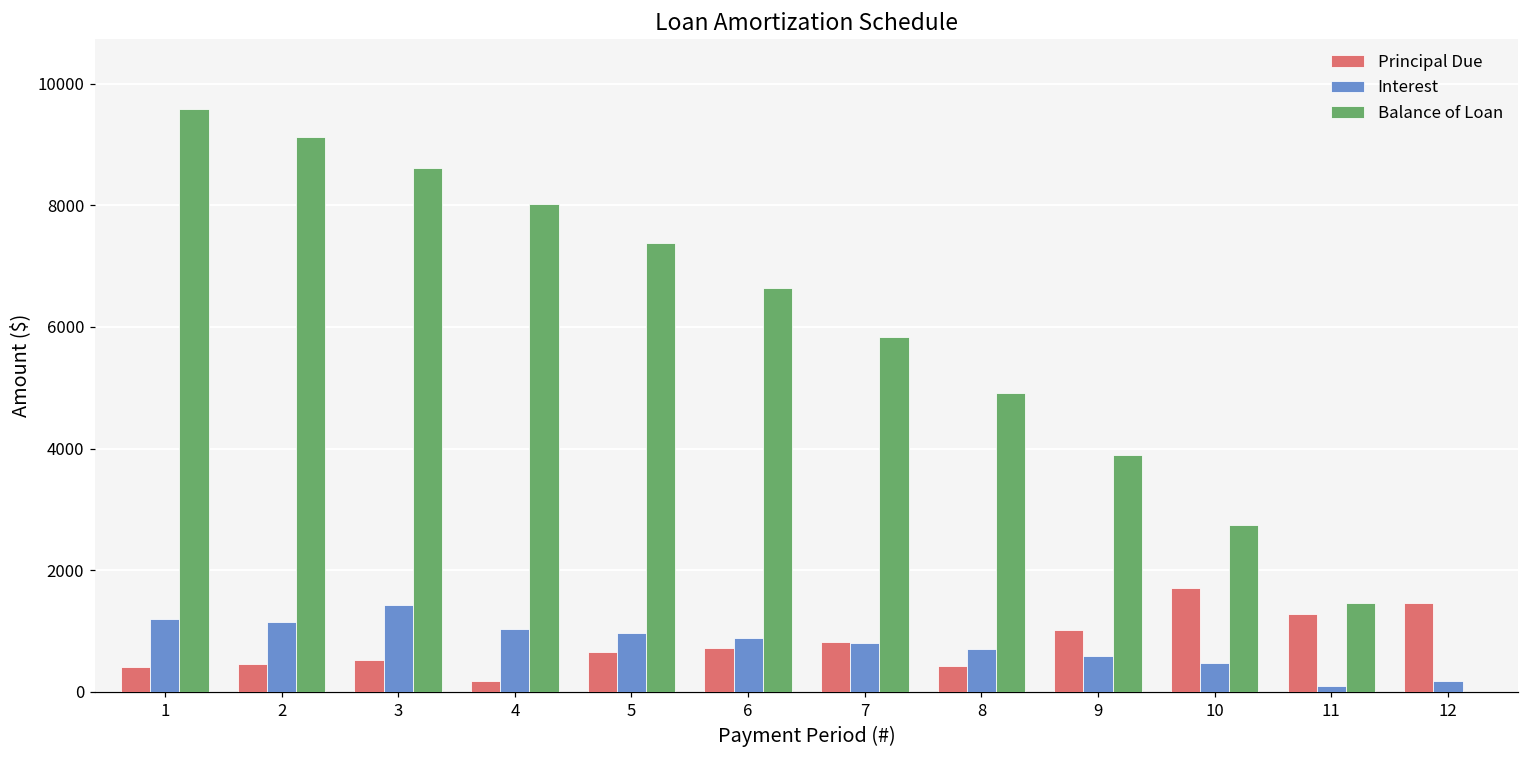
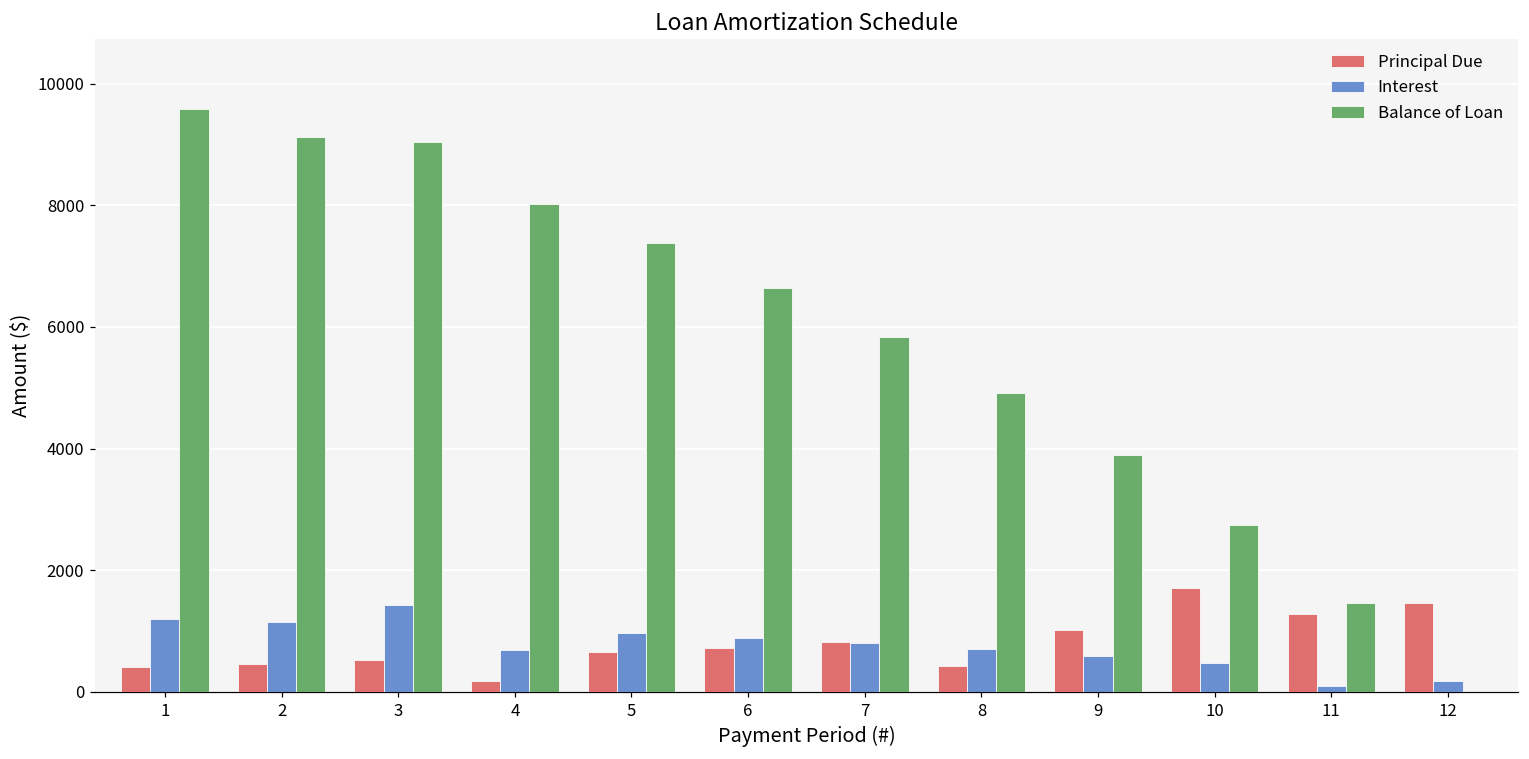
  {
    "Principal Due": {
      "1": 400,
      "2": 500,
      "3": 500,
      "4": 200,
      "5": 700,
      "6": 700,
      "7": 800,
      "8": 400,
      "9": 1000,
      "10": 1700,
      "11": 1300,
      "12": 1500
    },
    "Interest": {
      "1": 1200,
      "2": 1200,
      "3": 1400,
-     "4": 1000,
+     "4": 700,
      "5": 1000,
      "6": 900,
      "7": 800,
      "8": 700,
      "9": 600,
      "10": 500,
      "11": 100,
      "12": 200
    },
    "Balance of Loan": {
      "1": 9600,
      "2": 9100,
-     "3": 8600,
+     "3": 9000,
      "4": 8000,
      "5": 7400,
      "6": 6600,
      "7": 5800,
      "8": 4900,
      "9": 3900,
      "10": 2700,
      "11": 1500,
      "12": 0
    }
  }
